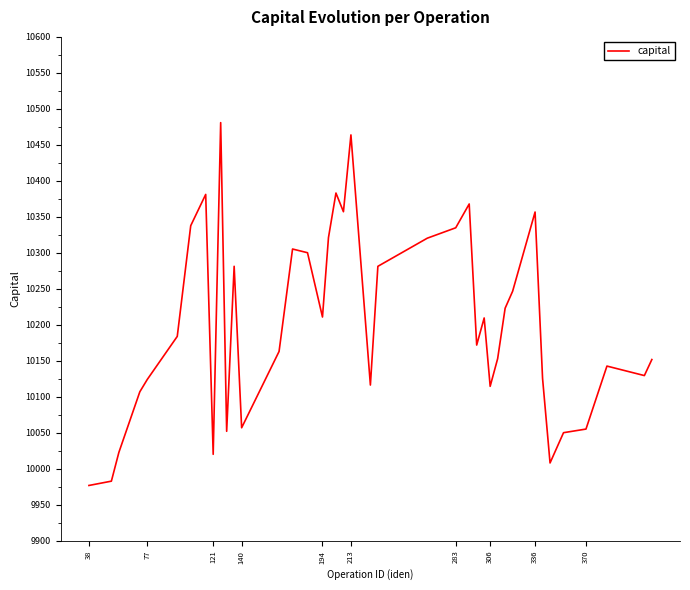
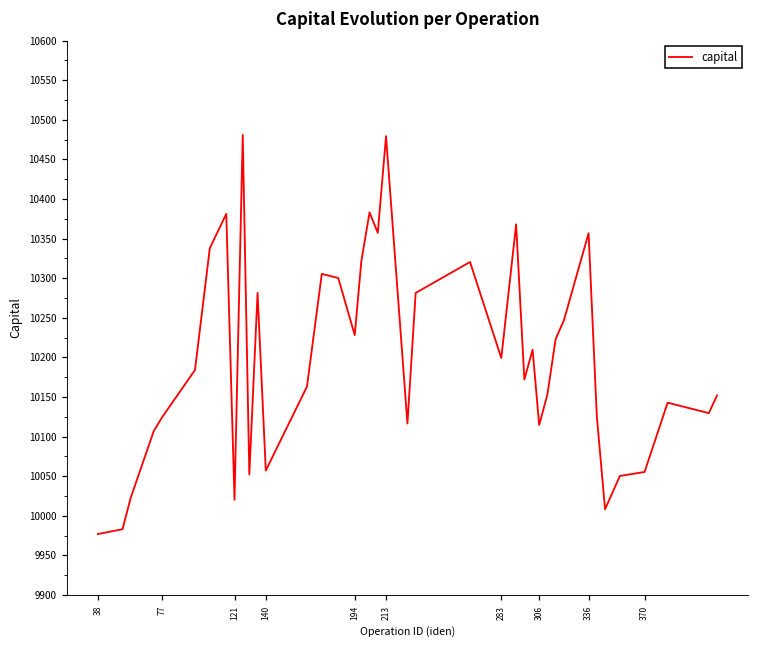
  {
    "38": 9980,
    "77": 10120,
    "121": 10020,
    "140": 10060,
-   "194": 10210,
-   "213": 10460,
-   "283": 10330,
+   "194": 10230,
+   "213": 10480,
+   "283": 10200,
    "306": 10110,
    "336": 10360,
    "370": 10060
  }
